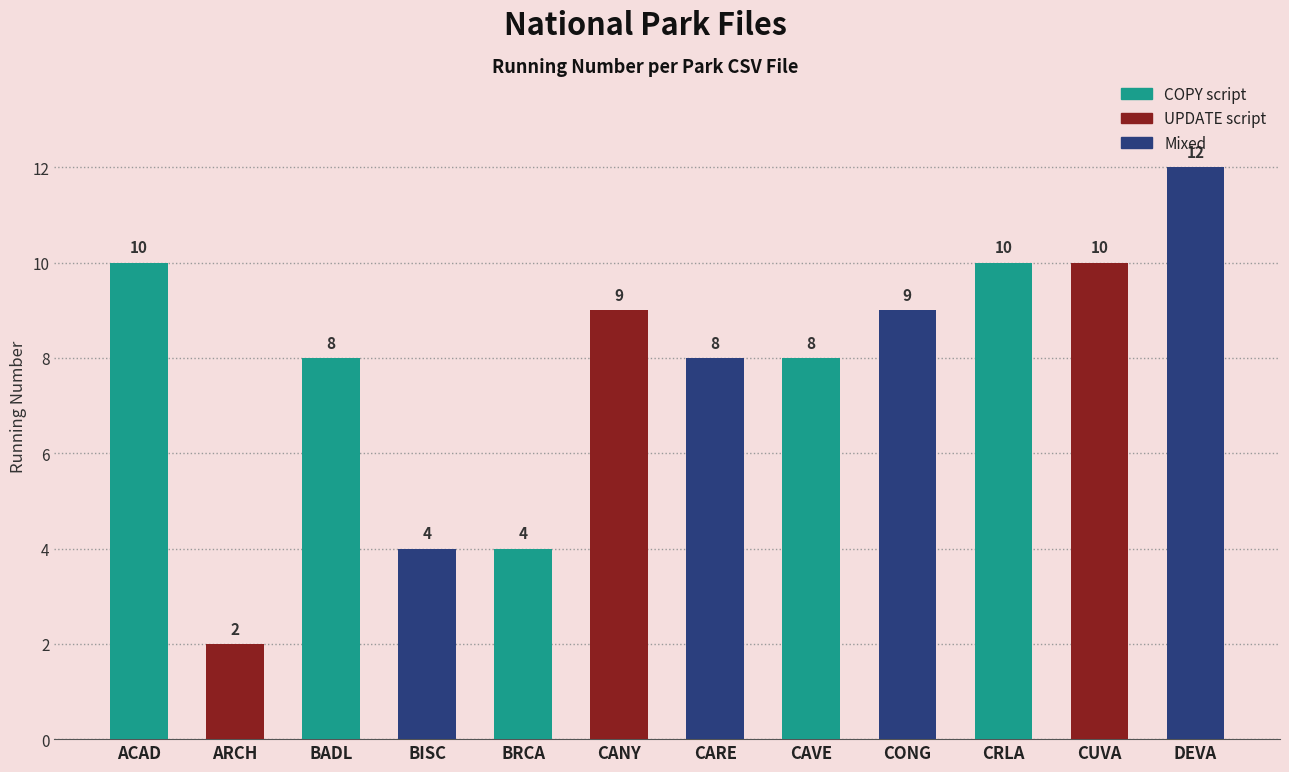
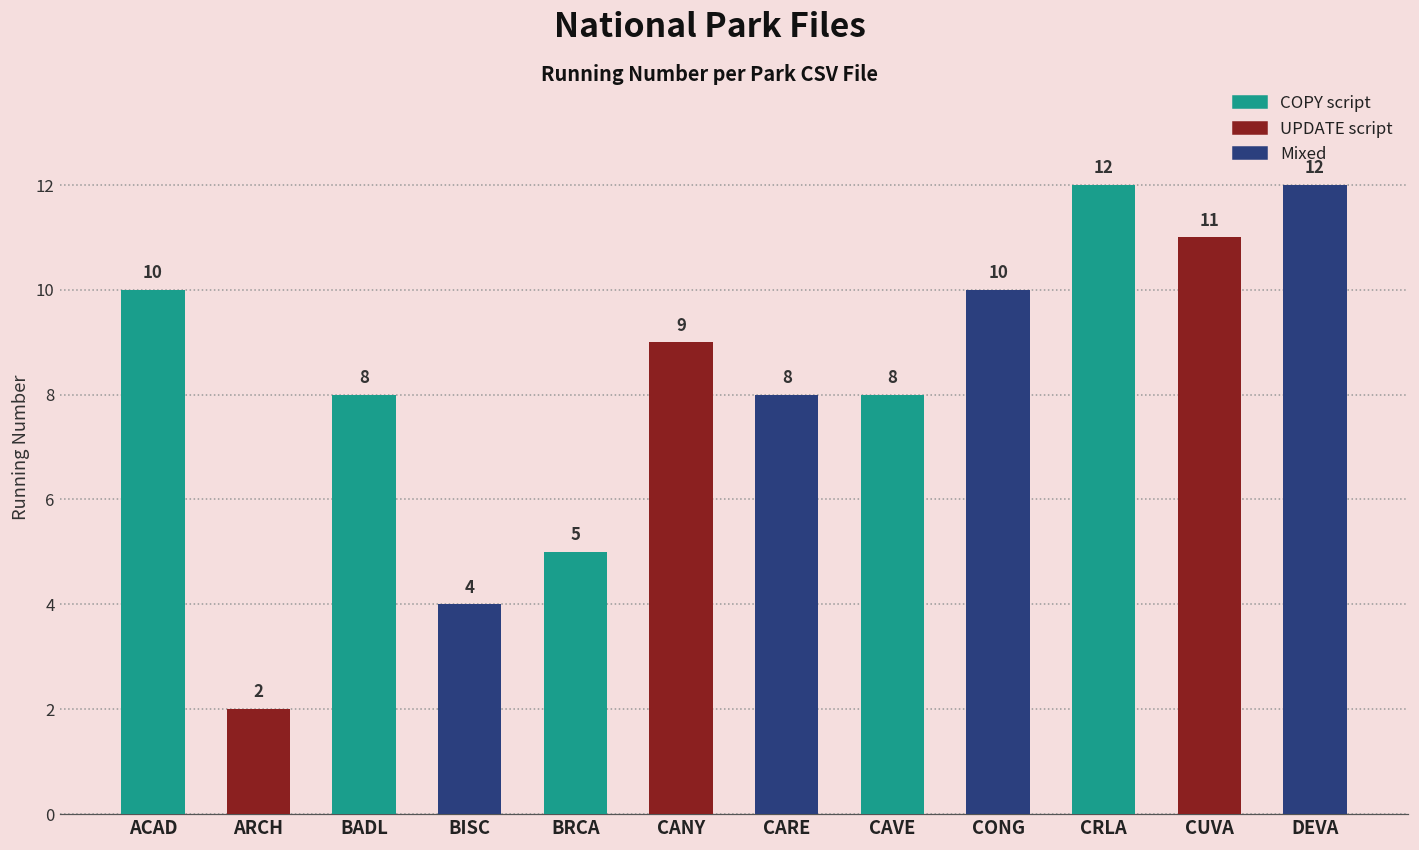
  {
    "ACAD": 10,
    "ARCH": 2,
    "BADL": 8,
    "BISC": 4,
-   "BRCA": 4,
+   "BRCA": 5,
    "CANY": 9,
    "CARE": 8,
    "CAVE": 8,
-   "CONG": 9,
-   "CRLA": 10,
-   "CUVA": 10,
+   "CONG": 10,
+   "CRLA": 12,
+   "CUVA": 11,
    "DEVA": 12
  }
